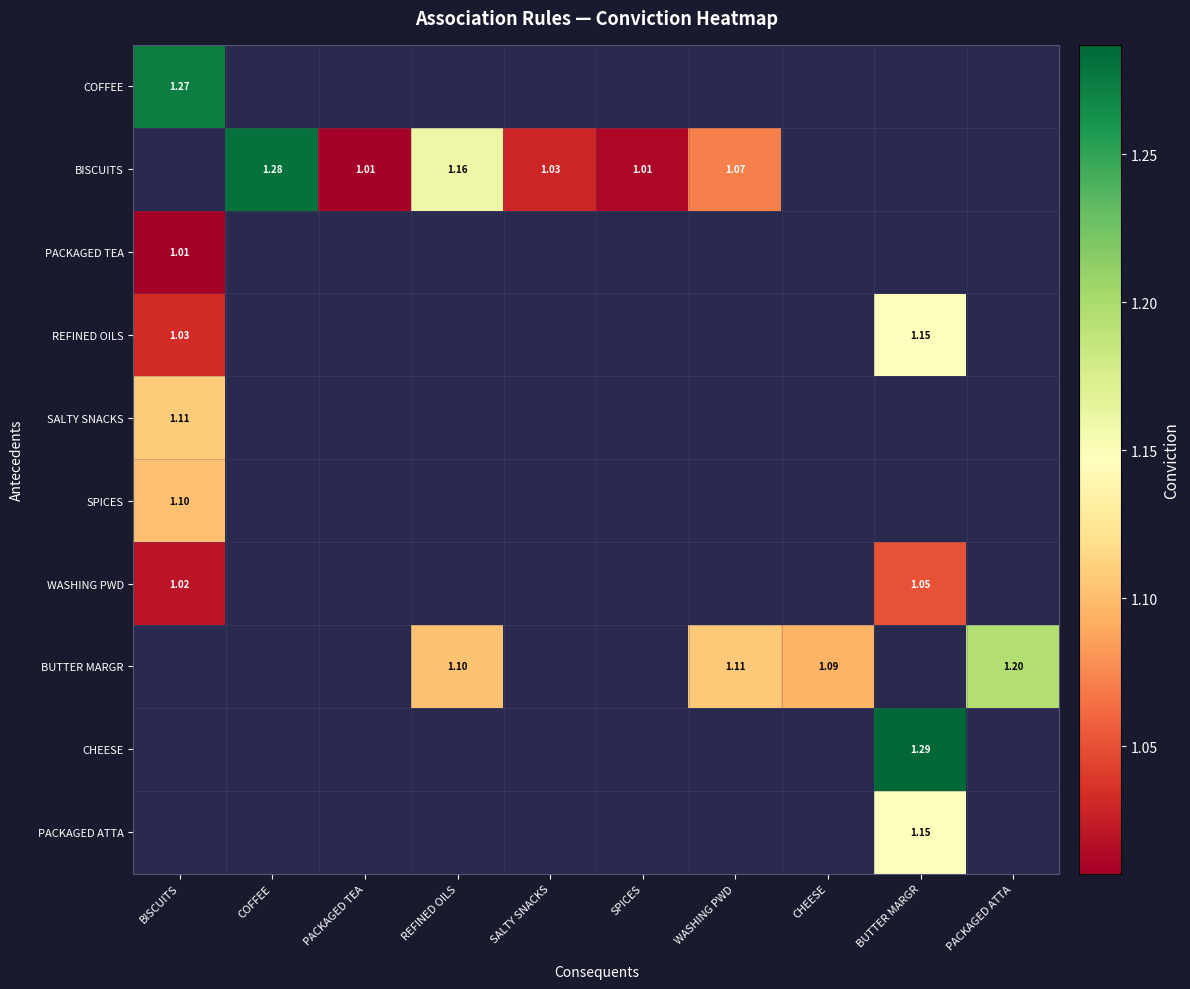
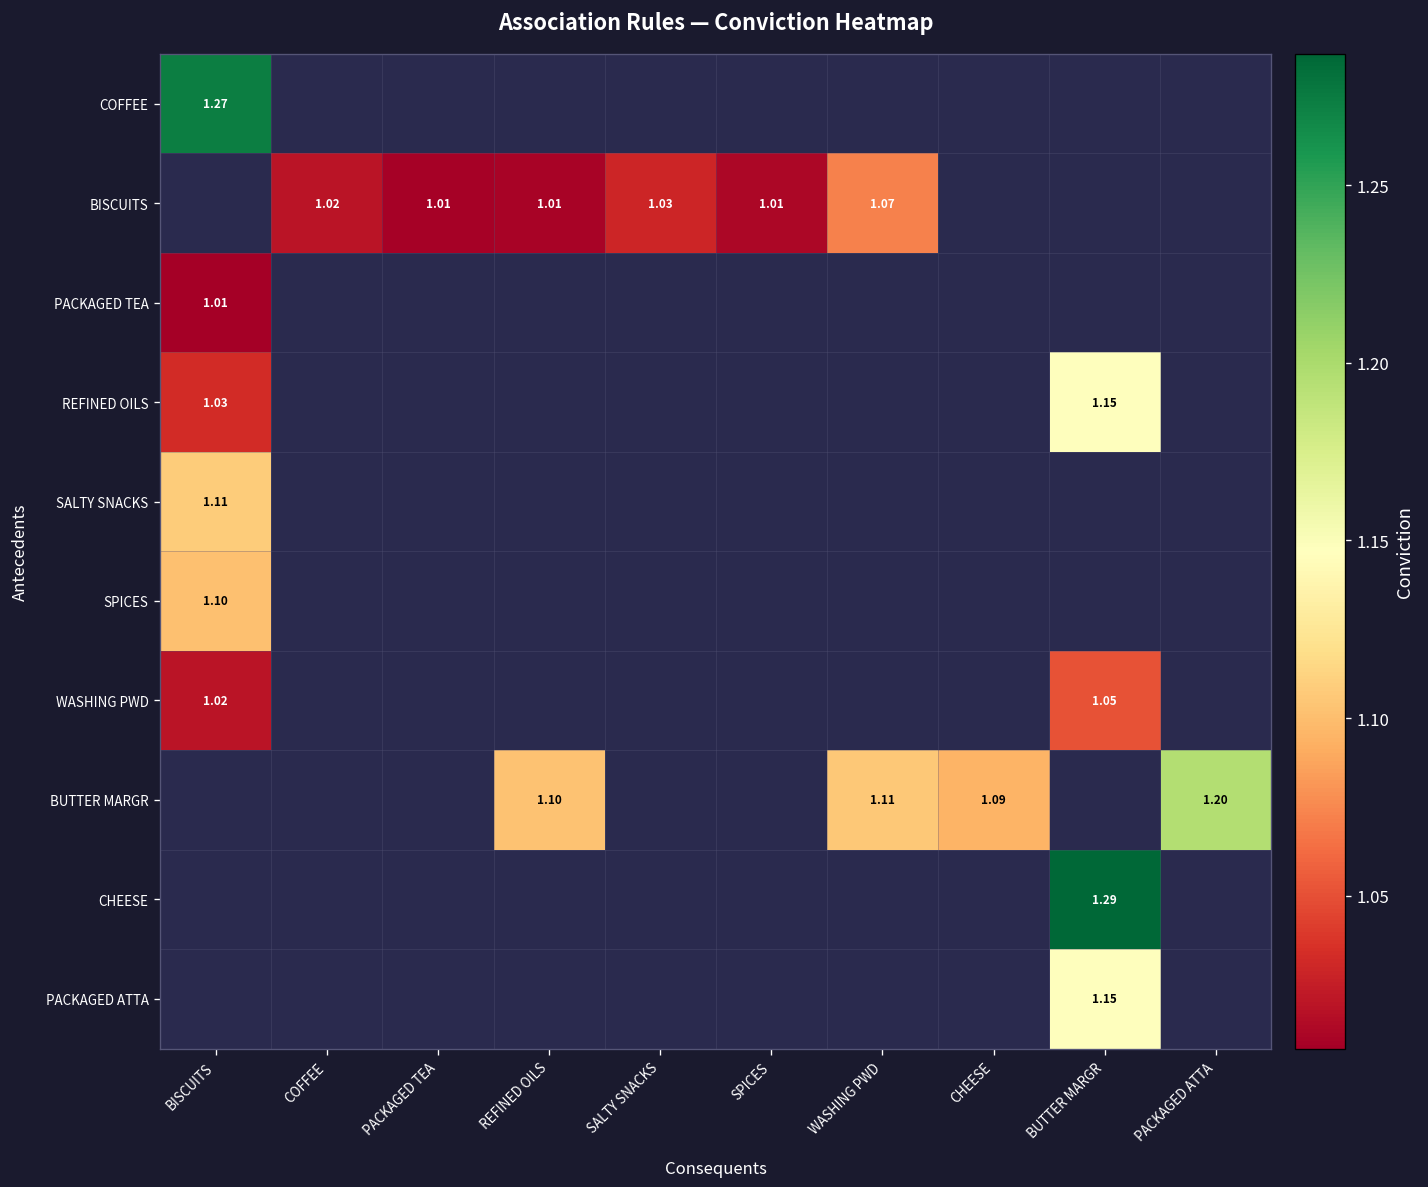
  {
    "COFFEE": {
      "BISCUITS": 1.27
    },
    "BISCUITS": {
-     "COFFEE": 1.28,
+     "COFFEE": 1.02,
      "PACKAGED TEA": 1.01,
-     "REFINED OILS": 1.16,
+     "REFINED OILS": 1.01,
      "SALTY SNACKS": 1.03,
      "SPICES": 1.01,
      "WASHING PWD": 1.07
    },
    "PACKAGED TEA": {
      "BISCUITS": 1.01
    },
    "REFINED OILS": {
      "BISCUITS": 1.03,
      "BUTTER MARGR": 1.15
    },
    "SALTY SNACKS": {
      "BISCUITS": 1.11
    },
    "SPICES": {
      "BISCUITS": 1.10
    },
    "WASHING PWD": {
      "BISCUITS": 1.02,
      "BUTTER MARGR": 1.05
    },
    "BUTTER MARGR": {
      "REFINED OILS": 1.10,
      "WASHING PWD": 1.11,
      "CHEESE": 1.09,
      "PACKAGED ATTA": 1.20
    },
    "CHEESE": {
      "BUTTER MARGR": 1.29
    },
    "PACKAGED ATTA": {
      "BUTTER MARGR": 1.15
    }
  }
